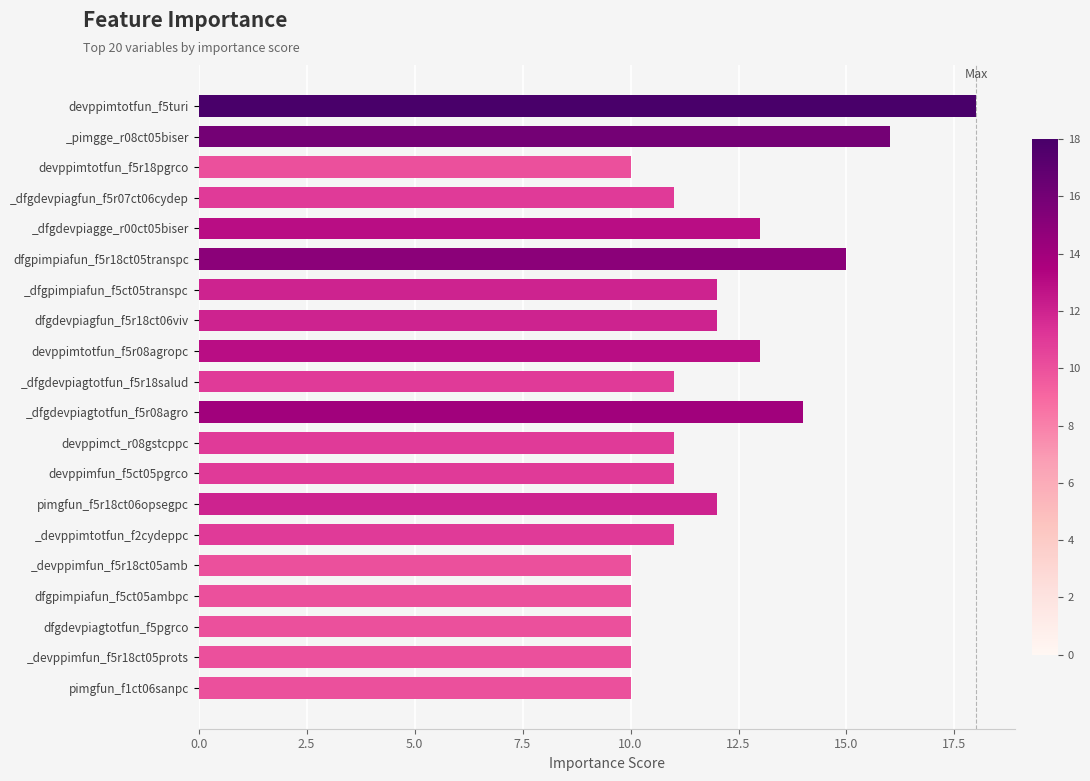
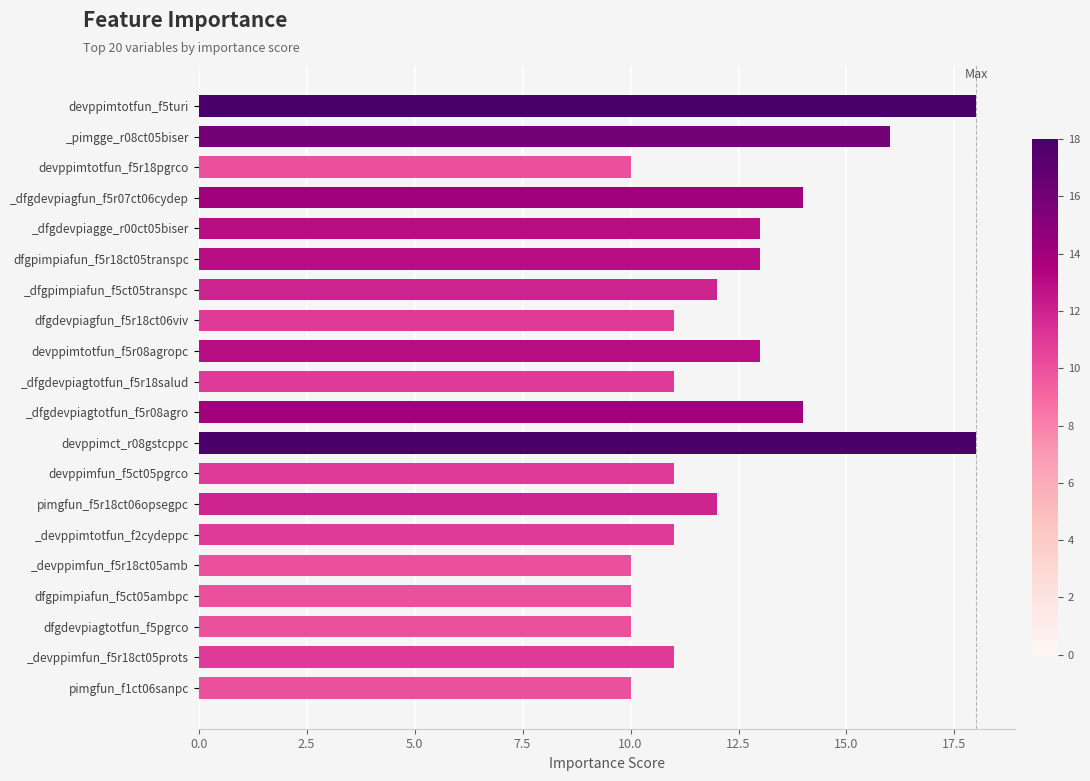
  {
    "devppimtotfun_f5turi": 18,
    "_pimgge_r08ct05biser": 16,
    "devppimtotfun_f5r18pgrco": 10,
-   "_dfgdevpiagfun_f5r07ct06cydep": 11,
+   "_dfgdevpiagfun_f5r07ct06cydep": 14,
    "_dfgdevpiagge_r00ct05biser": 13,
-   "dfgpimpiafun_f5r18ct05transpc": 15,
+   "dfgpimpiafun_f5r18ct05transpc": 13,
    "_dfgpimpiafun_f5ct05transpc": 12,
-   "dfgdevpiagfun_f5r18ct06viv": 12,
+   "dfgdevpiagfun_f5r18ct06viv": 11,
    "devppimtotfun_f5r08agropc": 13,
    "_dfgdevpiagtotfun_f5r18salud": 11,
    "_dfgdevpiagtotfun_f5r08agro": 14,
-   "devppimct_r08gstcppc": 11,
+   "devppimct_r08gstcppc": 18,
    "devppimfun_f5ct05pgrco": 11,
    "pimgfun_f5r18ct06opsegpc": 12,
    "_devppimtotfun_f2cydeppc": 11,
    "_devppimfun_f5r18ct05amb": 10,
    "dfgpimpiafun_f5ct05ambpc": 10,
    "dfgdevpiagtotfun_f5pgrco": 10,
-   "_devppimfun_f5r18ct05prots": 10,
+   "_devppimfun_f5r18ct05prots": 11,
    "pimgfun_f1ct06sanpc": 10
  }
